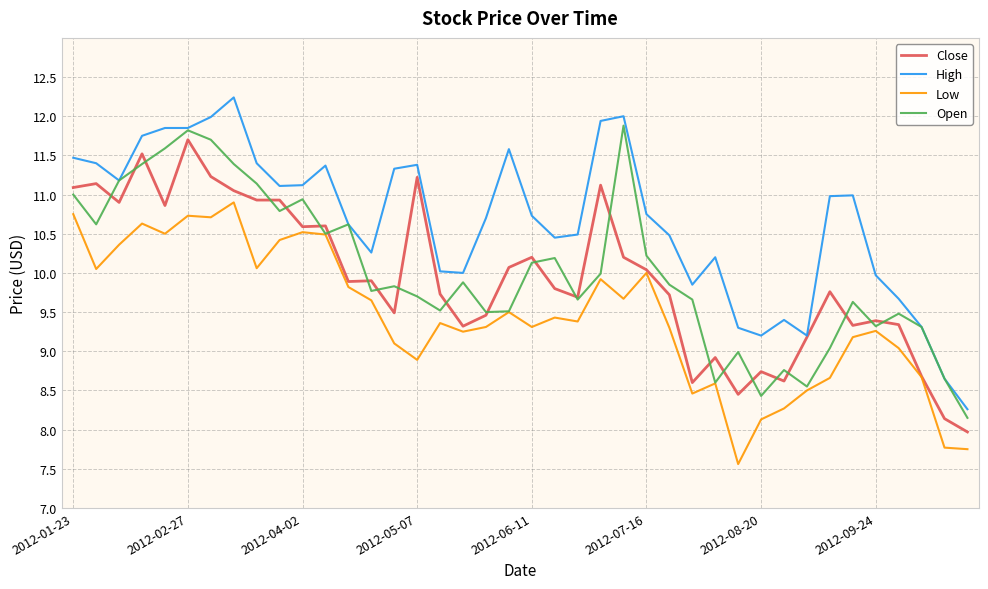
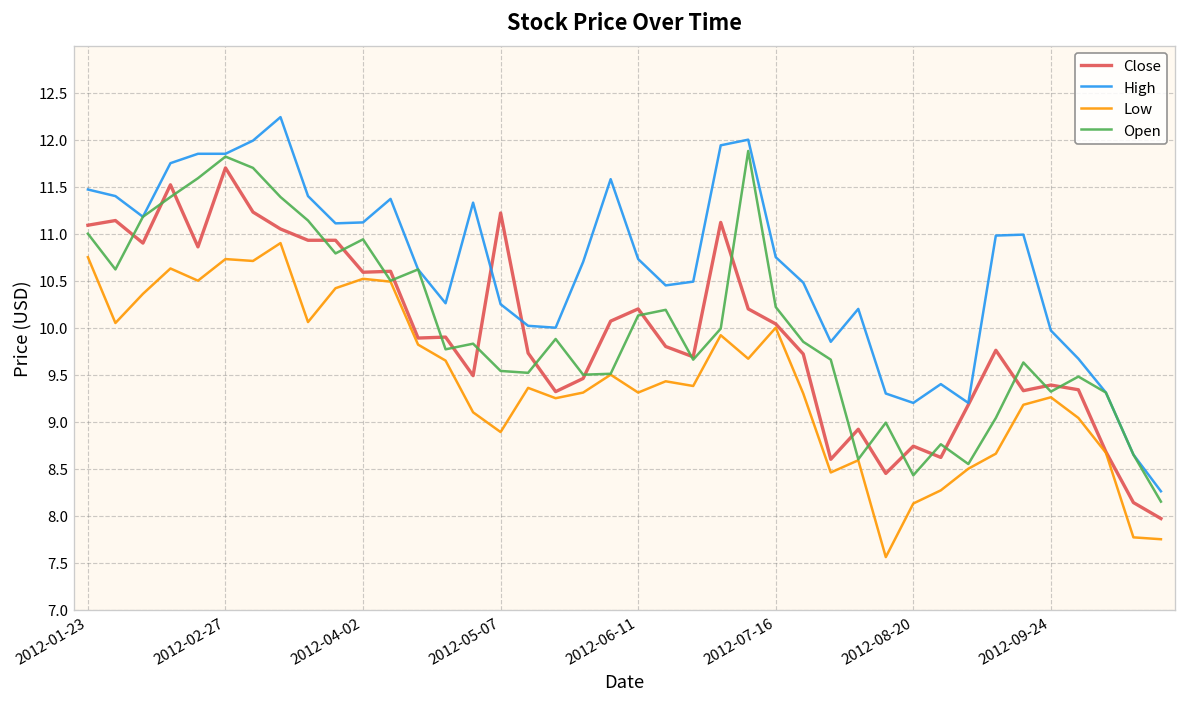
  {
    "Close": {
      "2012-01-23": 11.1,
      "2012-02-27": 11.7,
      "2012-04-02": 10.6,
      "2012-05-07": 11.2,
      "2012-06-11": 10.2,
      "2012-07-16": 10.0,
      "2012-08-20": 8.7,
      "2012-09-24": 9.4
    },
    "High": {
      "2012-01-23": 11.5,
      "2012-04-02": 11.1,
-     "2012-05-07": 11.4,
+     "2012-05-07": 10.3,
      "2012-06-11": 10.7,
      "2012-07-16": 10.8,
      "2012-08-20": 9.2,
      "2012-09-24": 10.0
    },
    "Low": {
      "2012-01-23": 10.8,
      "2012-02-27": 10.7,
      "2012-04-02": 10.5,
      "2012-05-07": 8.9,
      "2012-06-11": 9.3,
      "2012-07-16": 10.0,
      "2012-08-20": 8.1,
      "2012-09-24": 9.3
    },
    "Open": {
      "2012-01-23": 11.0,
      "2012-04-02": 10.9,
-     "2012-05-07": 9.7,
+     "2012-05-07": 9.5,
      "2012-06-11": 10.1,
      "2012-07-16": 10.2,
      "2012-08-20": 8.4,
      "2012-09-24": 9.3
    }
  }
